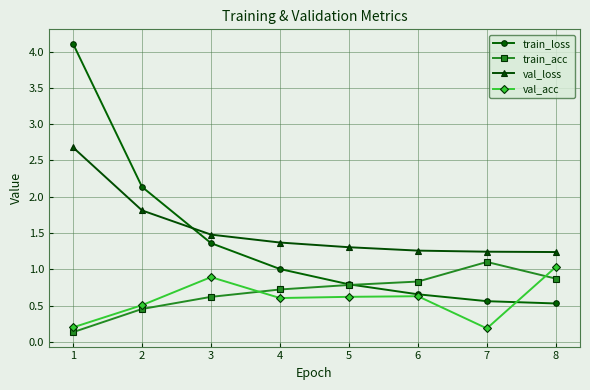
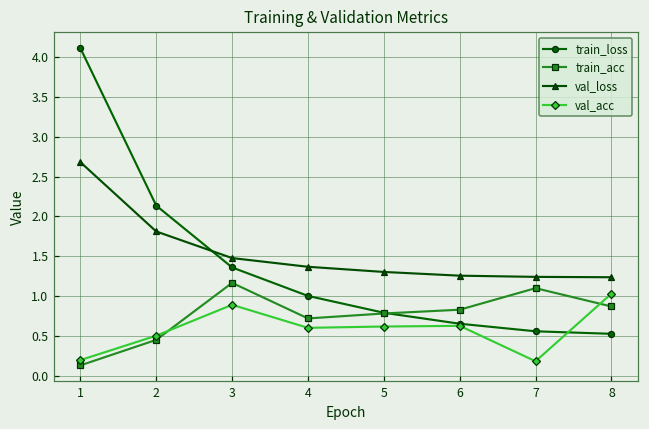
  {
    "train_acc": {
      "1": 0.1,
      "2": 0.5,
-     "3": 0.6,
+     "3": 1.2,
      "4": 0.7,
      "6": 0.8,
      "7": 1.1,
      "8": 0.9
    },
    "val_acc": {
      "1": 0.2,
      "2": 0.5,
      "3": 0.9,
      "4": 0.6,
      "5": 0.6,
      "7": 0.2,
      "8": 1.0
    }
  }
